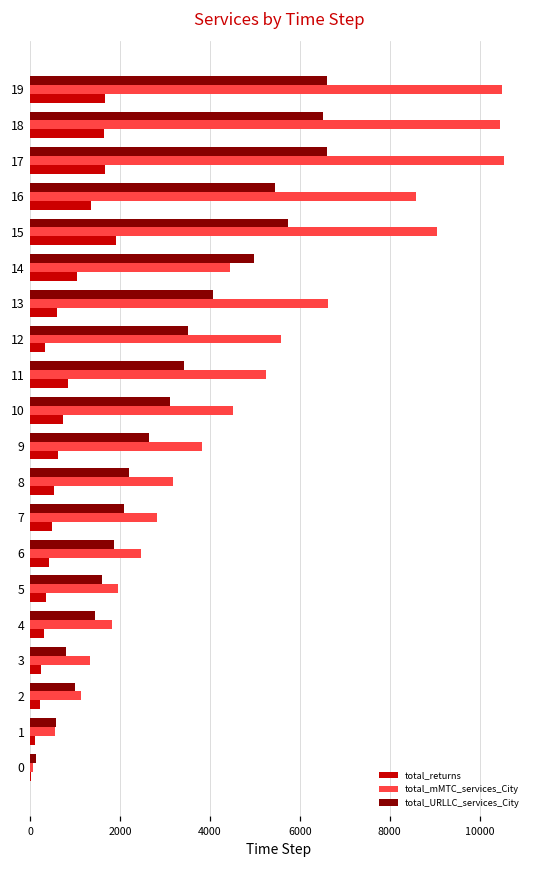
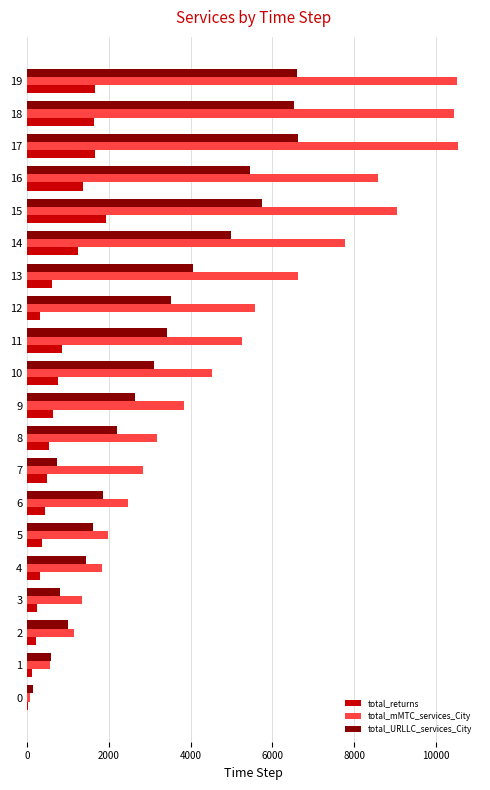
  {
    "total_returns": {
      "19": 1700,
      "18": 1600,
      "17": 1700,
      "16": 1400,
      "15": 1900,
-     "14": 1000,
+     "14": 1200,
      "13": 600,
      "12": 300,
      "11": 800,
      "10": 700,
      "9": 600,
      "8": 500,
      "7": 500,
      "6": 400,
      "5": 400,
      "4": 300,
      "3": 200,
      "2": 200,
      "1": 100
    },
    "total_mMTC_services_City": {
      "19": 10500,
      "18": 10400,
      "17": 10500,
      "16": 8600,
      "15": 9000,
-     "14": 4500,
+     "14": 7800,
      "13": 6600,
      "12": 5600,
      "11": 5300,
      "10": 4500,
      "9": 3800,
      "8": 3200,
      "7": 2800,
      "6": 2500,
      "5": 2000,
      "4": 1800,
      "3": 1300,
      "2": 1100,
      "1": 600,
      "0": 100
    },
    "total_URLLC_services_City": {
      "19": 6600,
      "18": 6500,
      "17": 6600,
      "16": 5400,
      "15": 5700,
      "14": 5000,
      "13": 4100,
      "12": 3500,
      "11": 3400,
      "10": 3100,
      "9": 2600,
      "8": 2200,
-     "7": 2100,
+     "7": 700,
      "6": 1900,
      "5": 1600,
      "4": 1400,
      "3": 800,
      "2": 1000,
      "1": 600,
      "0": 100
    }
  }
